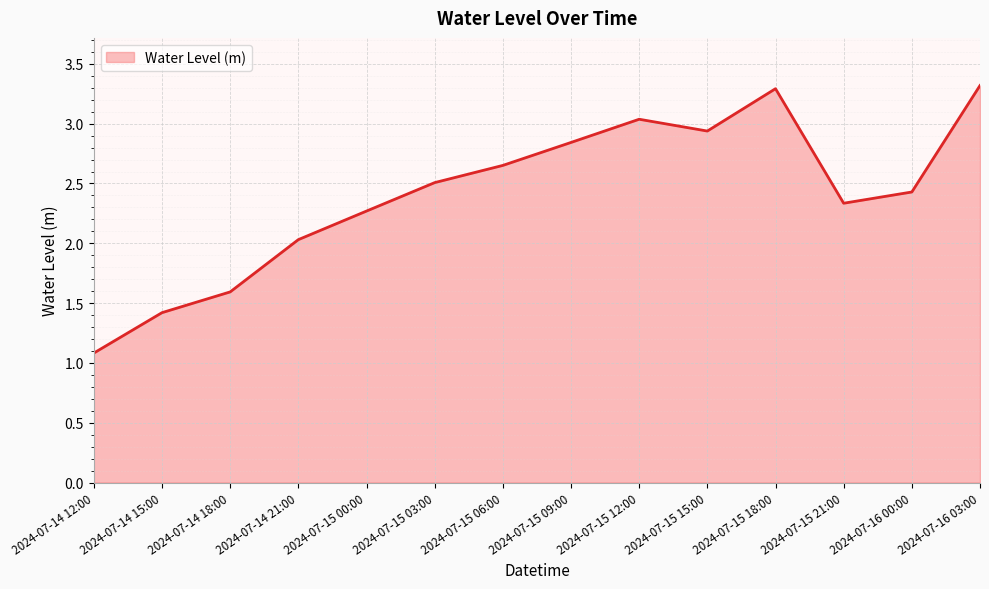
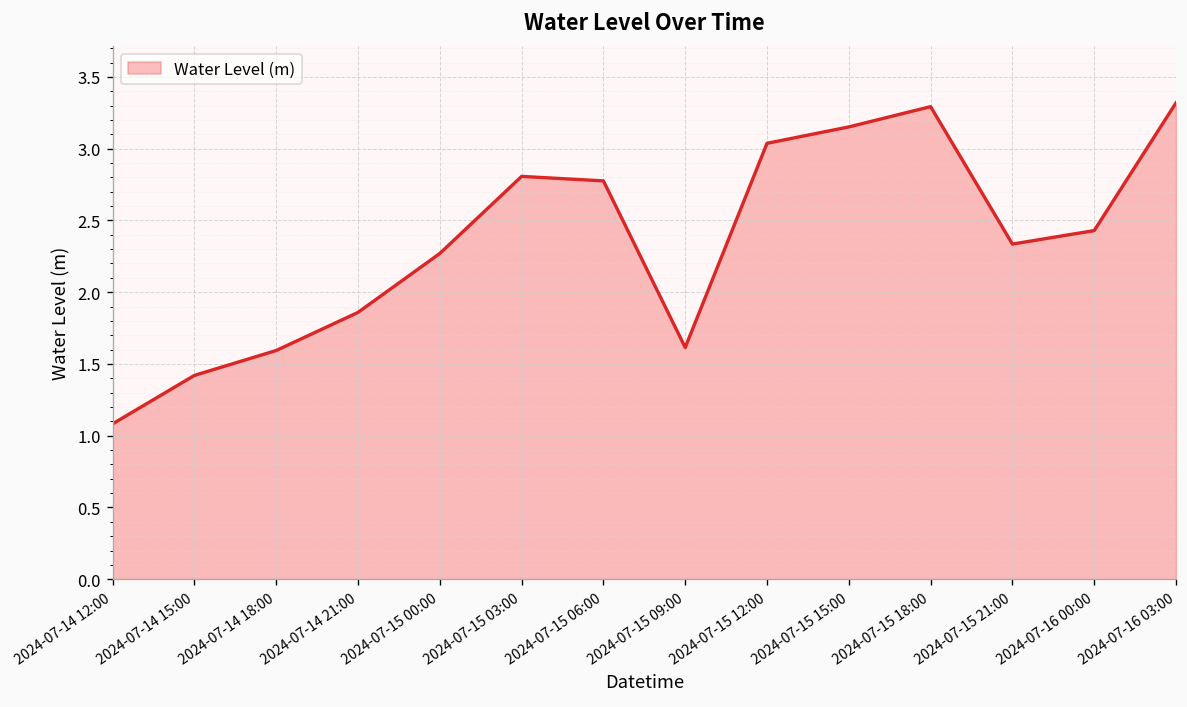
  {
    "2024-07-14 12:00": 1.08,
    "2024-07-14 15:00": 1.42,
    "2024-07-14 18:00": 1.59,
-   "2024-07-14 21:00": 2.03,
+   "2024-07-14 21:00": 1.86,
    "2024-07-15 00:00": 2.27,
-   "2024-07-15 03:00": 2.51,
-   "2024-07-15 06:00": 2.65,
-   "2024-07-15 09:00": 2.84,
+   "2024-07-15 03:00": 2.81,
+   "2024-07-15 06:00": 2.78,
+   "2024-07-15 09:00": 1.61,
    "2024-07-15 12:00": 3.04,
-   "2024-07-15 15:00": 2.94,
+   "2024-07-15 15:00": 3.15,
    "2024-07-15 18:00": 3.29,
    "2024-07-15 21:00": 2.34,
    "2024-07-16 00:00": 2.43,
    "2024-07-16 03:00": 3.32
  }
